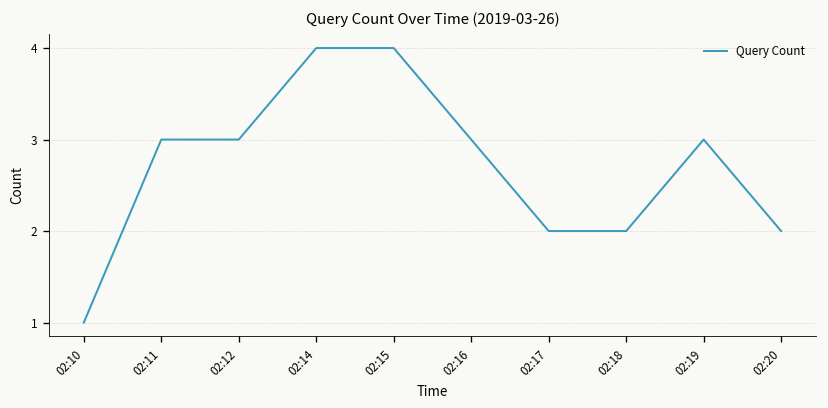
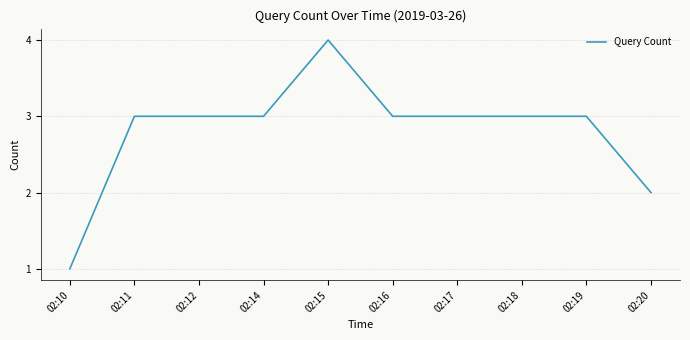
  {
    "02:10": 1,
    "02:11": 3,
    "02:12": 3,
-   "02:14": 4,
+   "02:14": 3,
    "02:15": 4,
    "02:16": 3,
-   "02:17": 2,
-   "02:18": 2,
+   "02:17": 3,
+   "02:18": 3,
    "02:19": 3,
    "02:20": 2
  }
